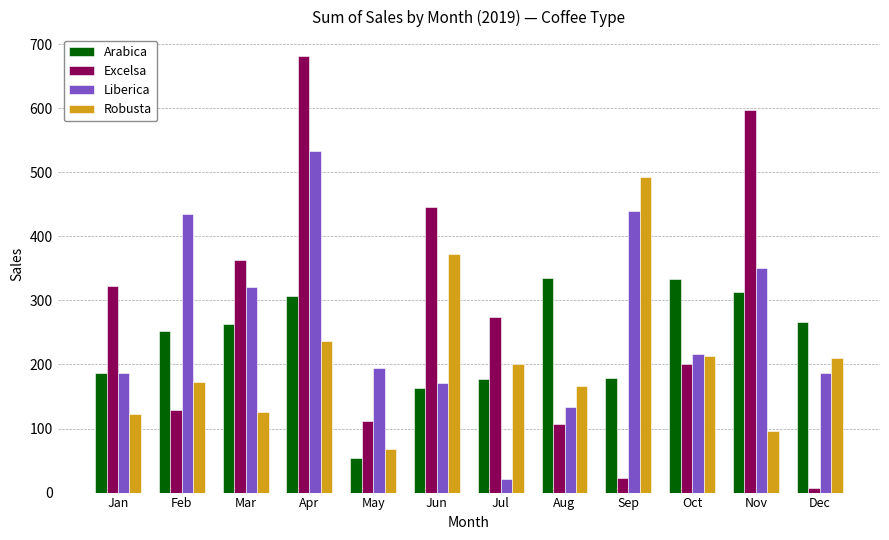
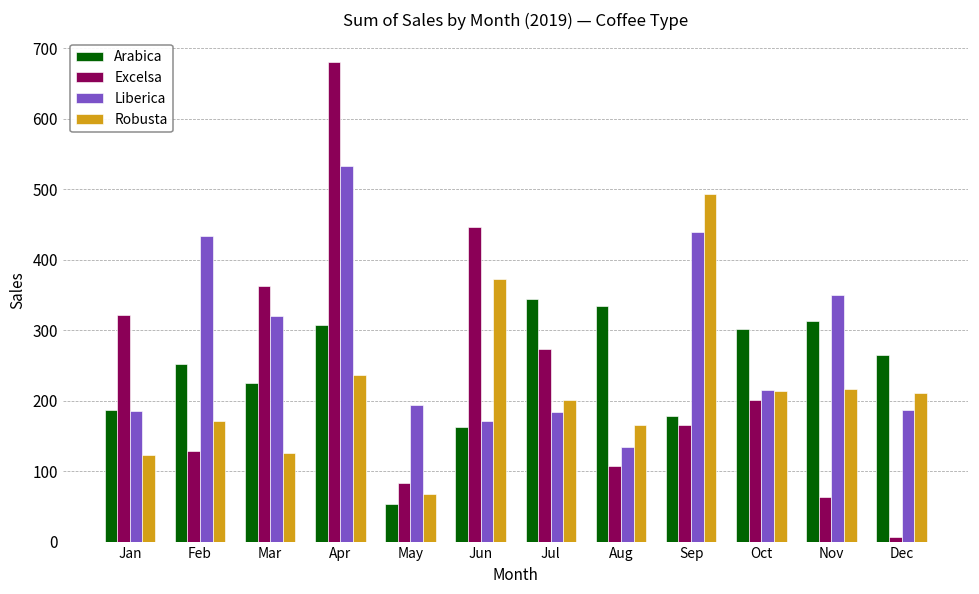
  {
    "Arabica": {
      "Jan": 190,
      "Feb": 250,
-     "Mar": 260,
+     "Mar": 220,
      "Apr": 310,
      "May": 50,
      "Jun": 160,
-     "Jul": 180,
+     "Jul": 350,
      "Aug": 330,
      "Sep": 180,
-     "Oct": 330,
+     "Oct": 300,
      "Nov": 310,
      "Dec": 270
    },
    "Excelsa": {
      "Jan": 320,
      "Feb": 130,
      "Mar": 360,
      "Apr": 680,
-     "May": 110,
+     "May": 80,
      "Jun": 450,
      "Jul": 270,
      "Aug": 110,
-     "Sep": 20,
+     "Sep": 170,
      "Oct": 200,
-     "Nov": 600,
+     "Nov": 60,
      "Dec": 10
    },
    "Liberica": {
      "Jan": 190,
      "Feb": 430,
      "Mar": 320,
      "Apr": 530,
      "May": 190,
      "Jun": 170,
-     "Jul": 20,
+     "Jul": 180,
      "Aug": 130,
      "Sep": 440,
      "Oct": 220,
      "Nov": 350,
      "Dec": 190
    },
    "Robusta": {
      "Jan": 120,
      "Feb": 170,
      "Mar": 130,
      "Apr": 240,
      "May": 70,
      "Jun": 370,
      "Jul": 200,
      "Aug": 170,
      "Sep": 490,
      "Oct": 210,
-     "Nov": 100,
+     "Nov": 220,
      "Dec": 210
    }
  }
